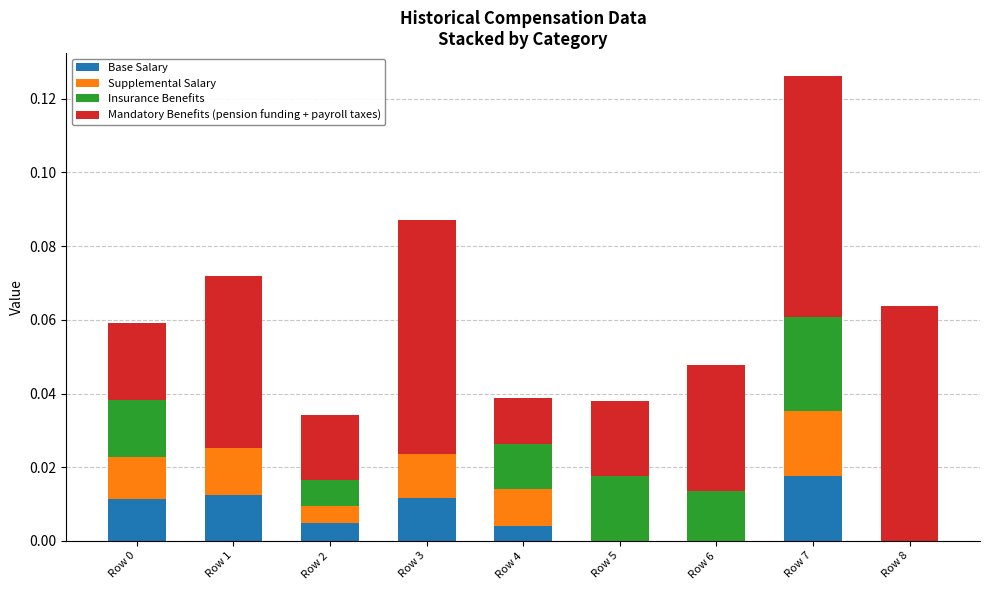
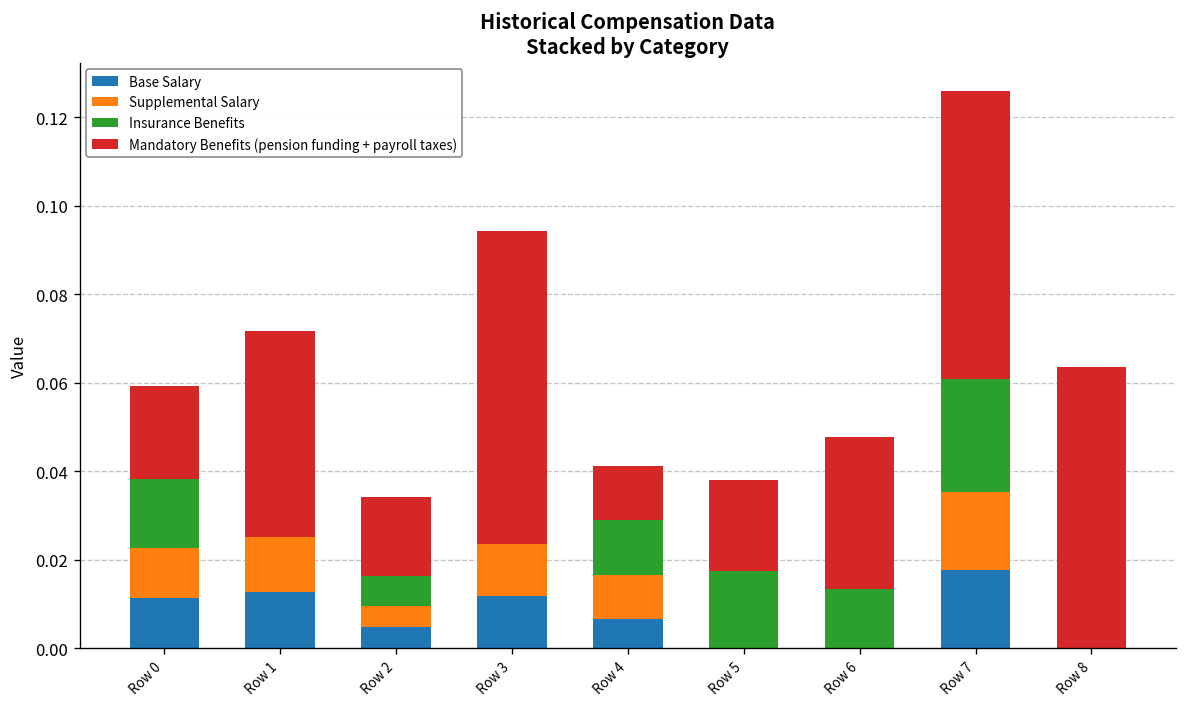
  {
    "Base Salary": {
      "Row 0": 0.011,
      "Row 1": 0.013,
      "Row 2": 0.005,
      "Row 3": 0.012,
-     "Row 4": 0.004,
+     "Row 4": 0.007,
      "Row 5": 0.000,
      "Row 6": 0.000,
      "Row 7": 0.018,
      "Row 8": 0.000
    },
    "Supplemental Salary": {
      "Row 0": 0.011,
      "Row 1": 0.013,
      "Row 2": 0.005,
      "Row 3": 0.012,
      "Row 4": 0.010,
      "Row 5": 0.000,
      "Row 6": 0.000,
      "Row 7": 0.018,
      "Row 8": 0.000
    },
    "Insurance Benefits": {
      "Row 0": 0.015,
      "Row 1": 0.000,
      "Row 2": 0.007,
      "Row 3": 0.000,
      "Row 4": 0.012,
      "Row 5": 0.018,
      "Row 6": 0.013,
      "Row 7": 0.026,
      "Row 8": 0.000
    },
    "Mandatory Benefits (pension funding + payroll taxes)": {
      "Row 0": 0.021,
      "Row 1": 0.047,
      "Row 2": 0.018,
-     "Row 3": 0.064,
+     "Row 3": 0.071,
      "Row 4": 0.012,
      "Row 5": 0.020,
      "Row 6": 0.034,
      "Row 7": 0.065,
      "Row 8": 0.064
    }
  }
